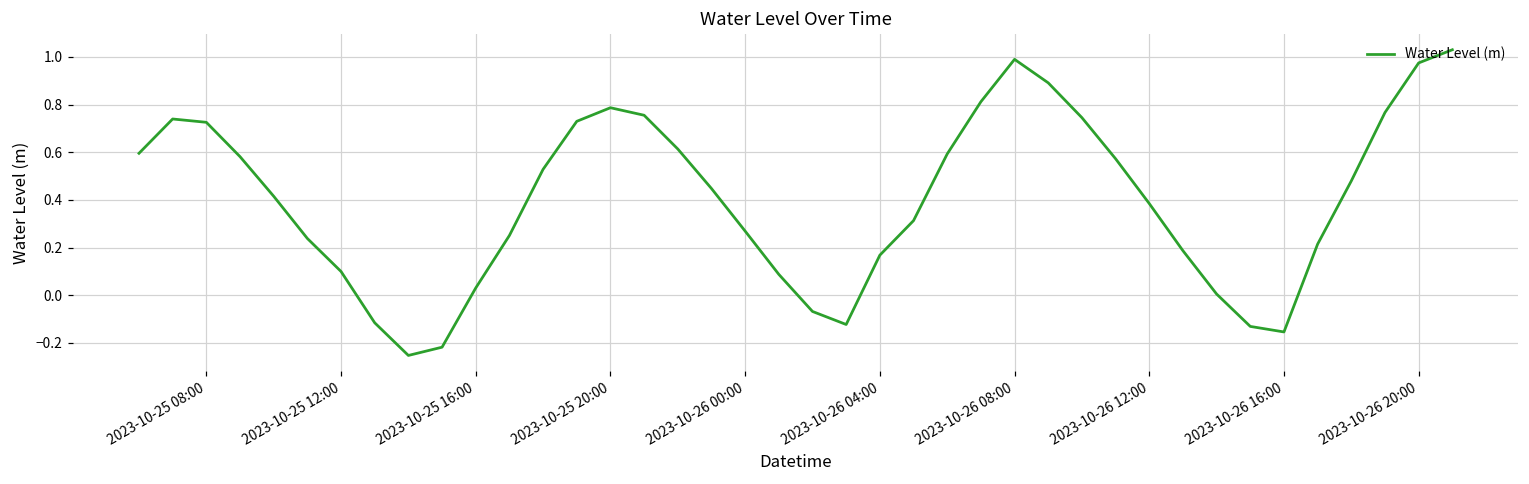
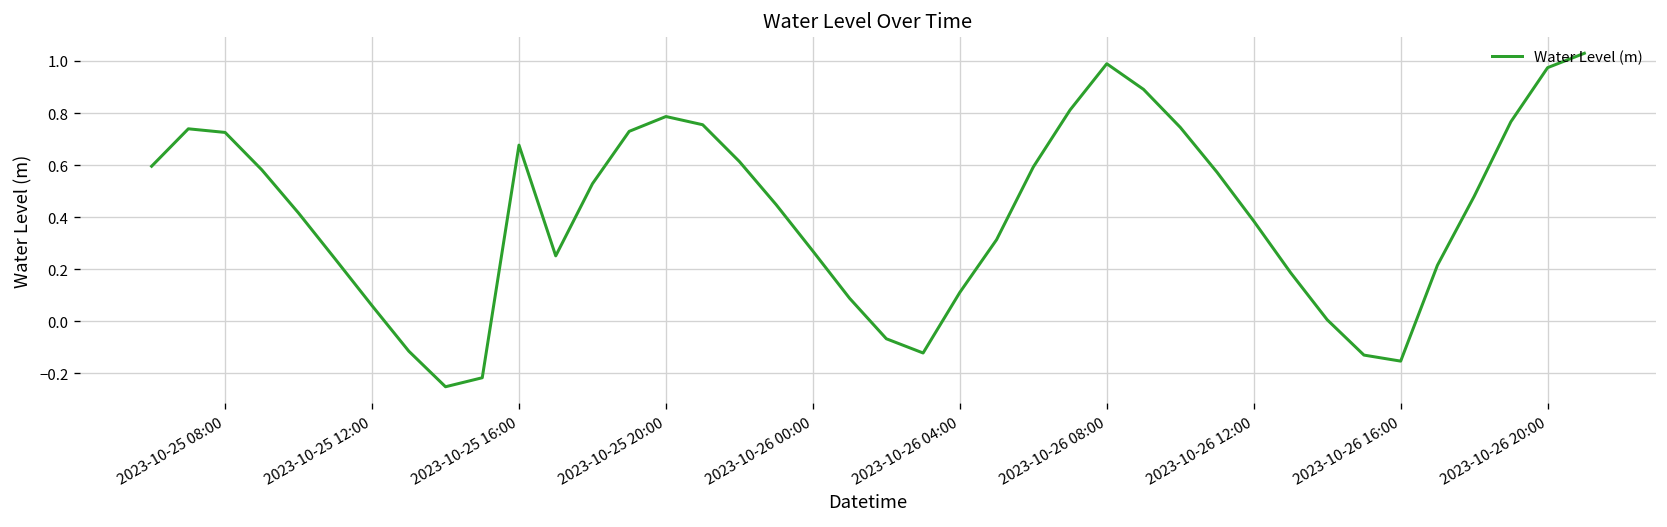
  {
    "2023-10-25 08:00": 0.73,
-   "2023-10-25 12:00": 0.10,
-   "2023-10-25 16:00": 0.03,
+   "2023-10-25 12:00": 0.06,
+   "2023-10-25 16:00": 0.68,
    "2023-10-25 20:00": 0.79,
    "2023-10-26 00:00": 0.27,
-   "2023-10-26 04:00": 0.17,
+   "2023-10-26 04:00": 0.11,
    "2023-10-26 08:00": 0.99,
    "2023-10-26 12:00": 0.38,
    "2023-10-26 16:00": -0.15,
    "2023-10-26 20:00": 0.97
  }
